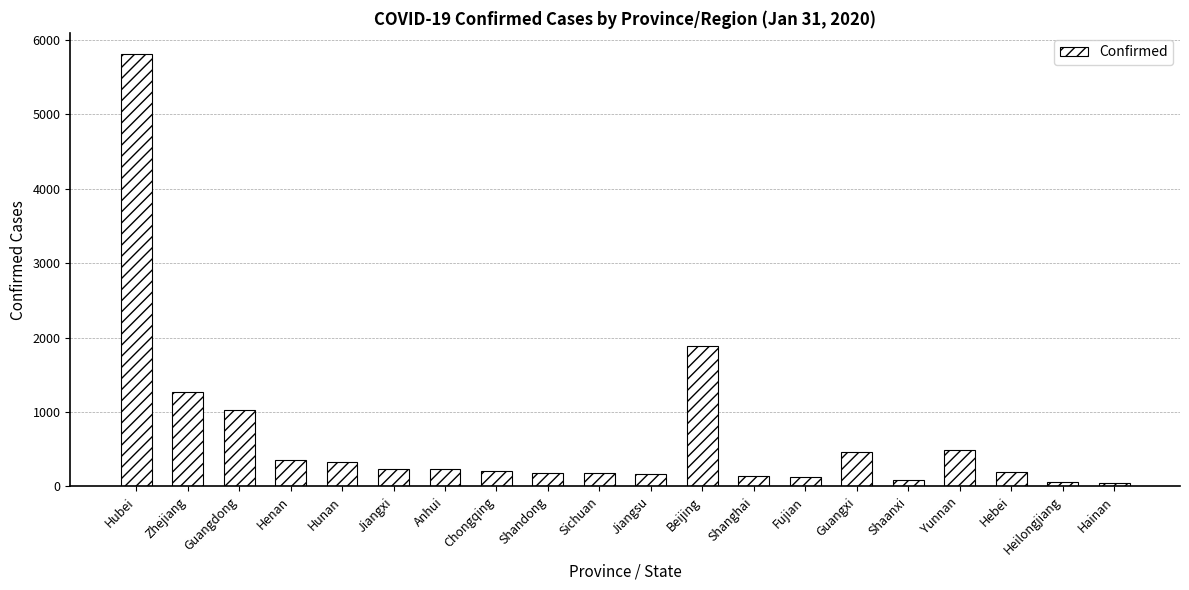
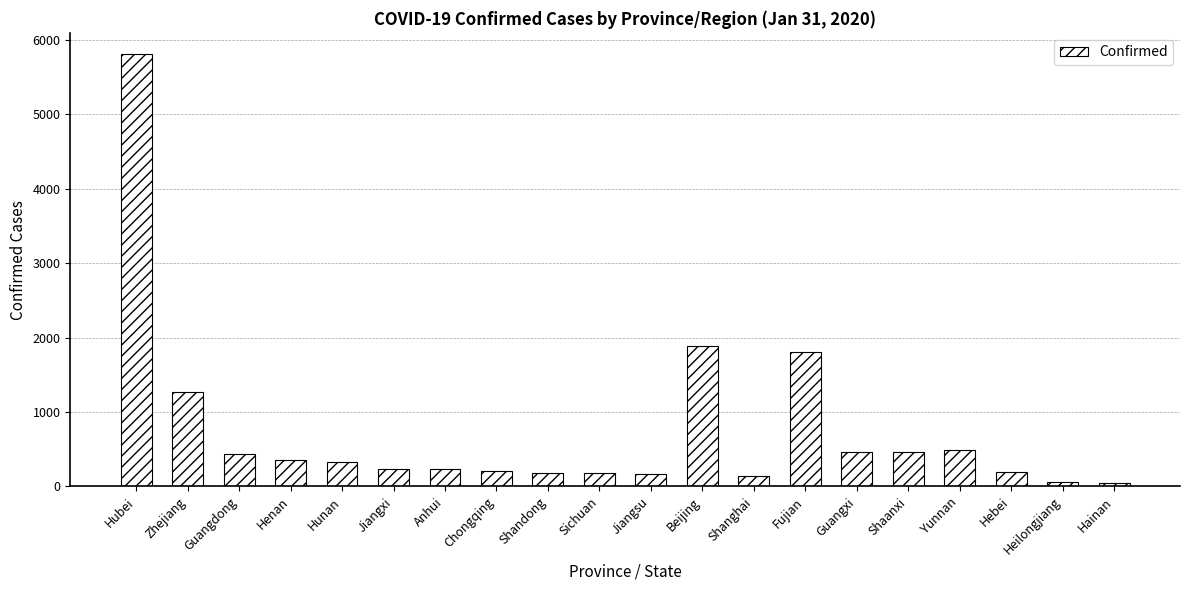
  {
    "Hubei": 5800,
    "Zhejiang": 1300,
-   "Guangdong": 1000,
+   "Guangdong": 400,
    "Henan": 400,
    "Hunan": 300,
    "Jiangxi": 200,
    "Anhui": 200,
    "Chongqing": 200,
    "Shandong": 200,
    "Sichuan": 200,
    "Jiangsu": 200,
    "Beijing": 1900,
    "Shanghai": 100,
-   "Fujian": 100,
+   "Fujian": 1800,
    "Guangxi": 500,
-   "Shaanxi": 100,
+   "Shaanxi": 500,
    "Yunnan": 500,
    "Hebei": 200,
    "Heilongjiang": 100,
    "Hainan": 100
  }
